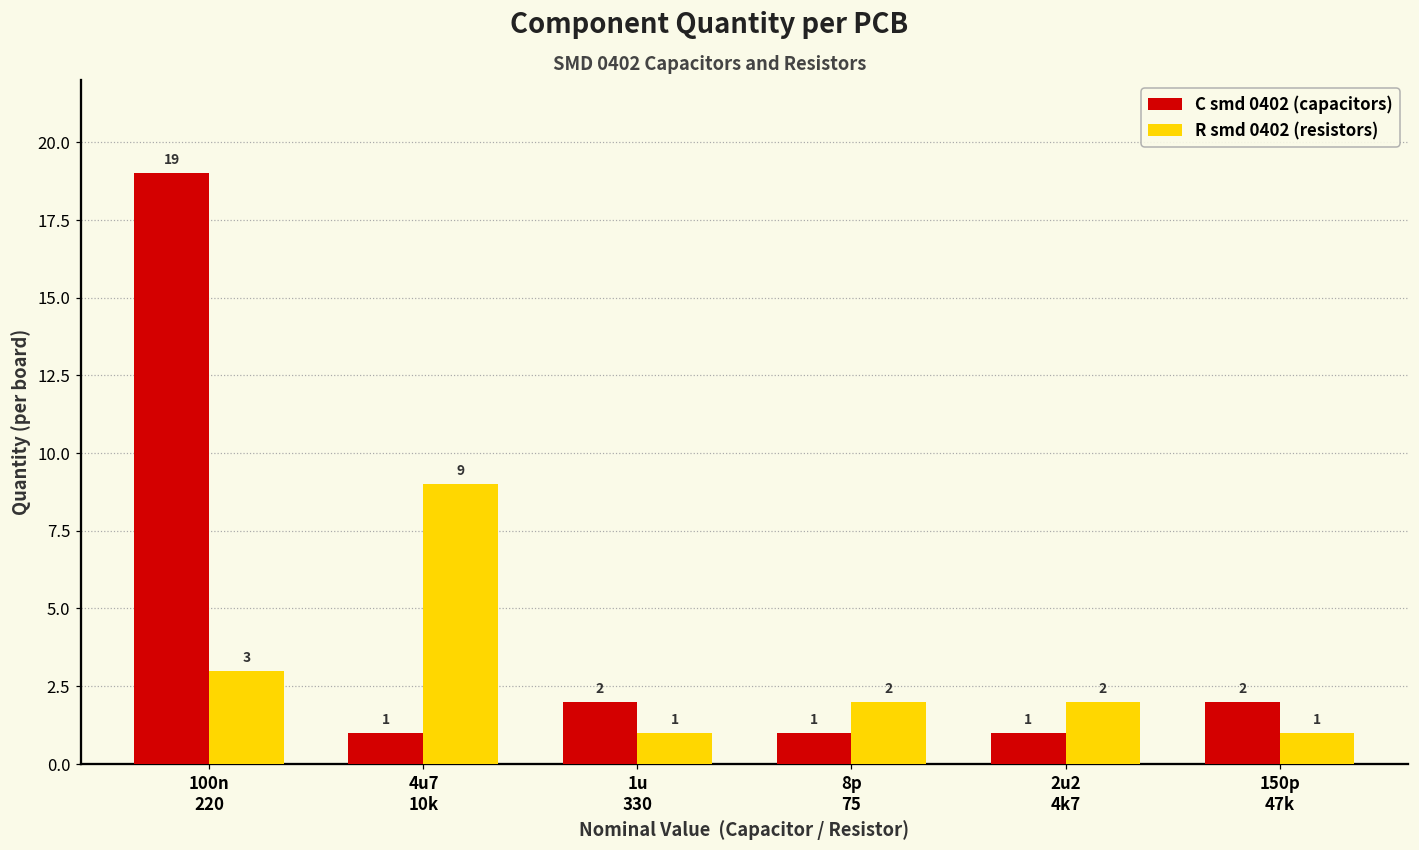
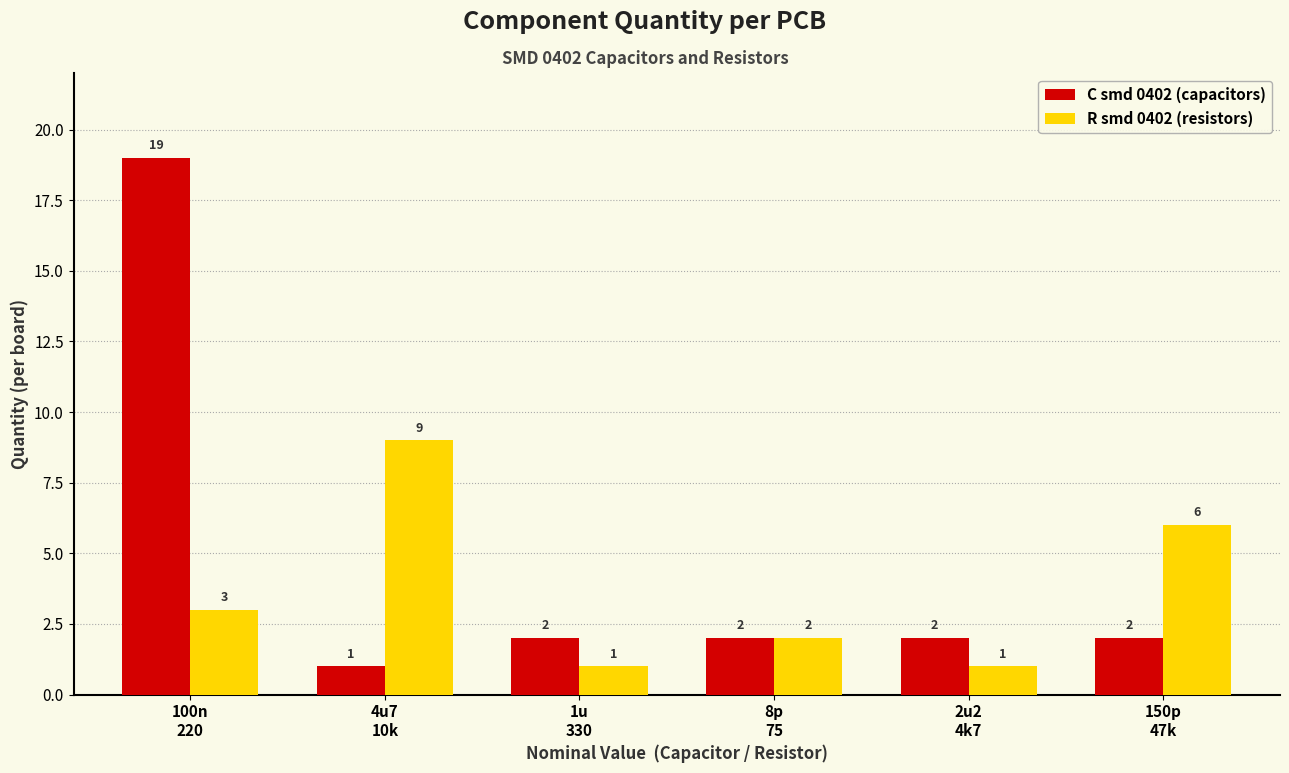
  {
    "C smd 0402 (capacitors)": {
      "100n 220": 19,
      "4u7 10k": 1,
      "1u 330": 2,
-     "8p 75": 1,
-     "2u2 4k7": 1,
+     "8p 75": 2,
+     "2u2 4k7": 2,
      "150p 47k": 2
    },
    "R smd 0402 (resistors)": {
      "100n 220": 3,
      "4u7 10k": 9,
      "1u 330": 1,
      "8p 75": 2,
-     "2u2 4k7": 2,
-     "150p 47k": 1
+     "2u2 4k7": 1,
+     "150p 47k": 6
    }
  }
